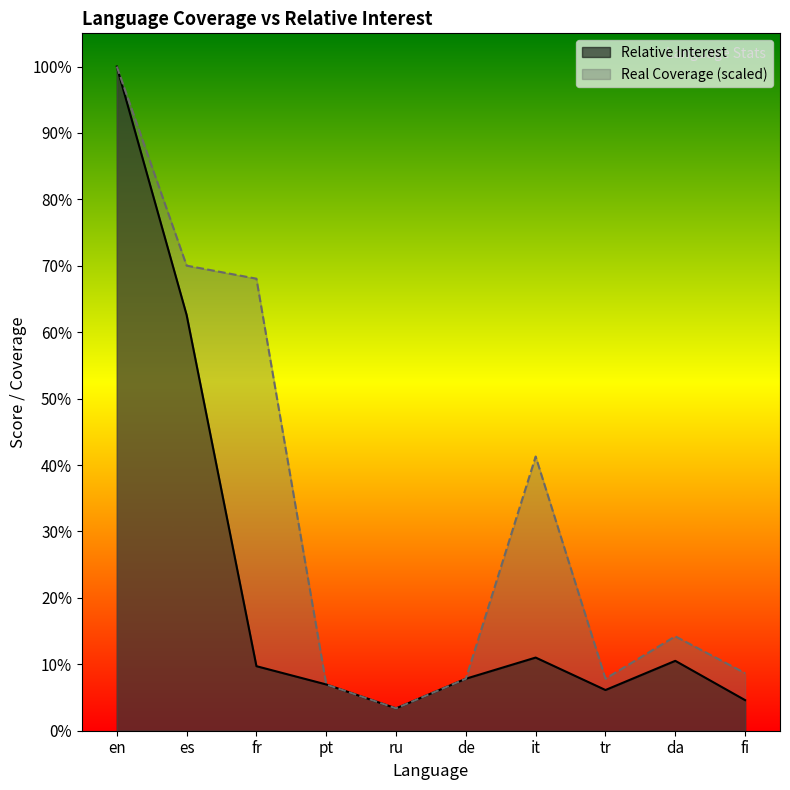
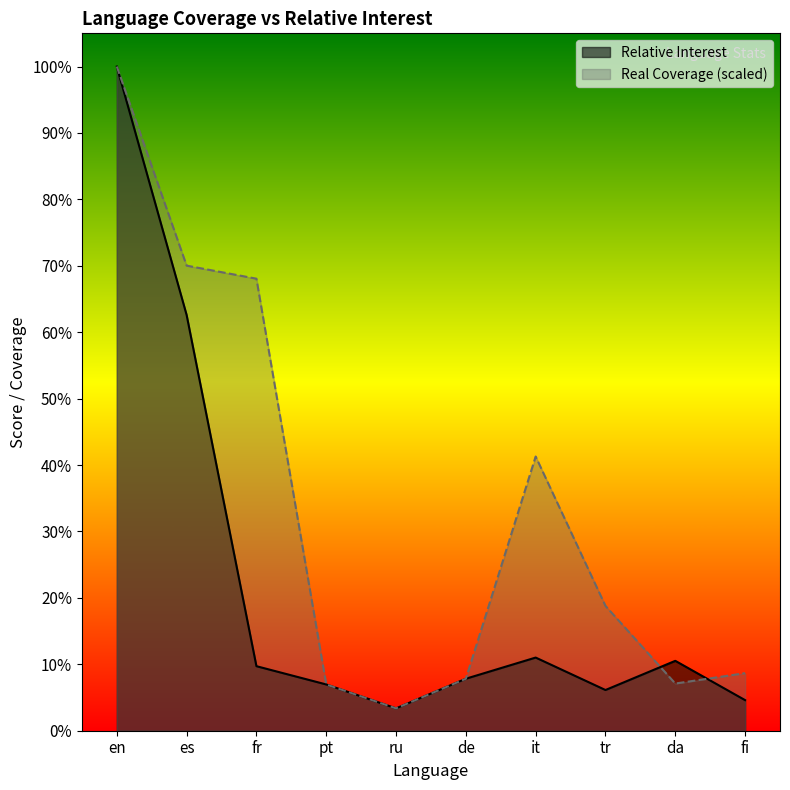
  {
    "Relative Interest": {
      "es": "63%",
      "fr": "10%",
      "it": "11%",
      "tr": "6%",
      "da": "11%",
      "fi": "5%"
    },
    "Real Coverage (scaled)": {
      "es": "70%",
      "fr": "68%",
      "it": "41%",
-     "tr": "8%",
-     "da": "14%",
+     "tr": "19%",
+     "da": "7%",
      "fi": "9%"
    }
  }
